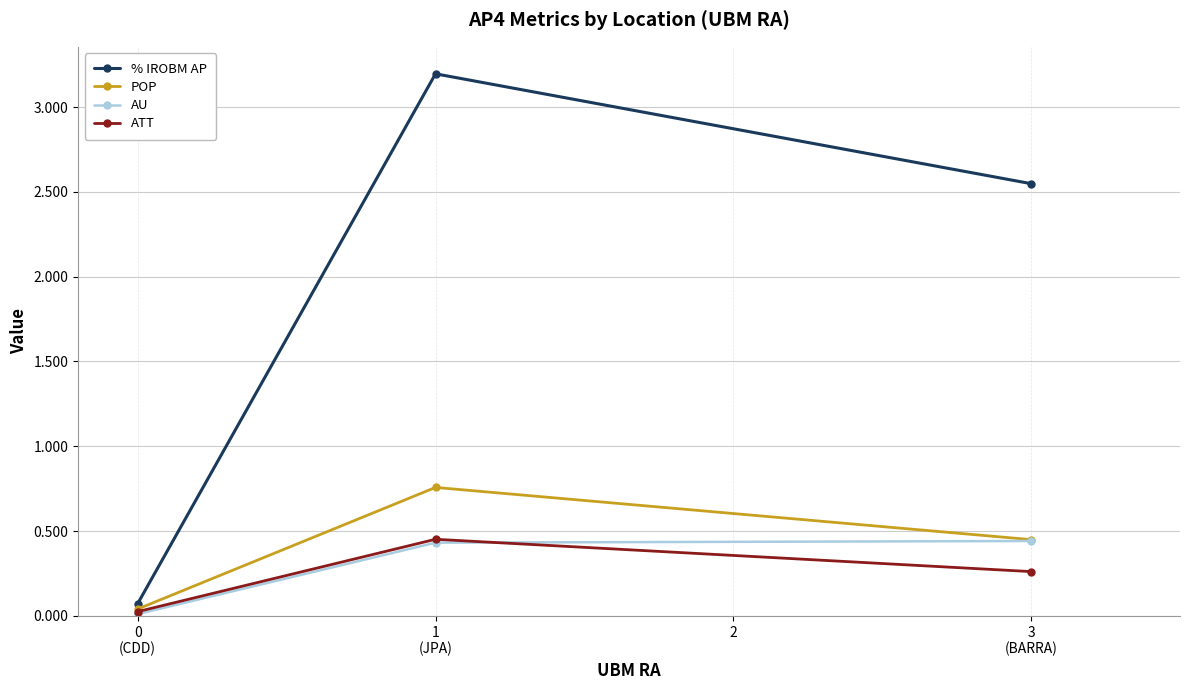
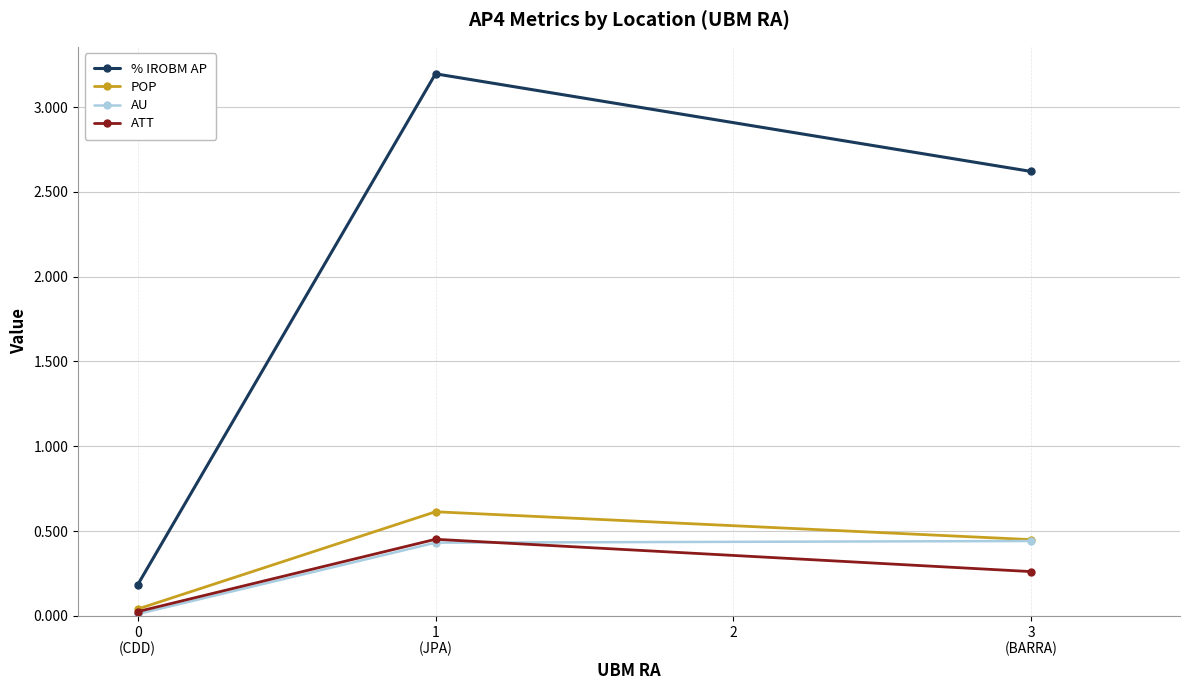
  {
    "% IROBM AP": {
-     "0 (CDD)": 0.07,
+     "0 (CDD)": 0.18,
      "1 (JPA)": 3.20,
-     "3 (BARRA)": 2.55
+     "3 (BARRA)": 2.62
    },
    "POP": {
      "0 (CDD)": 0.04,
-     "1 (JPA)": 0.76
+     "1 (JPA)": 0.61
    },
    "AU": {
      "1 (JPA)": 0.43
    },
    "ATT": {
      "1 (JPA)": 0.45,
      "3 (BARRA)": 0.26
    }
  }
